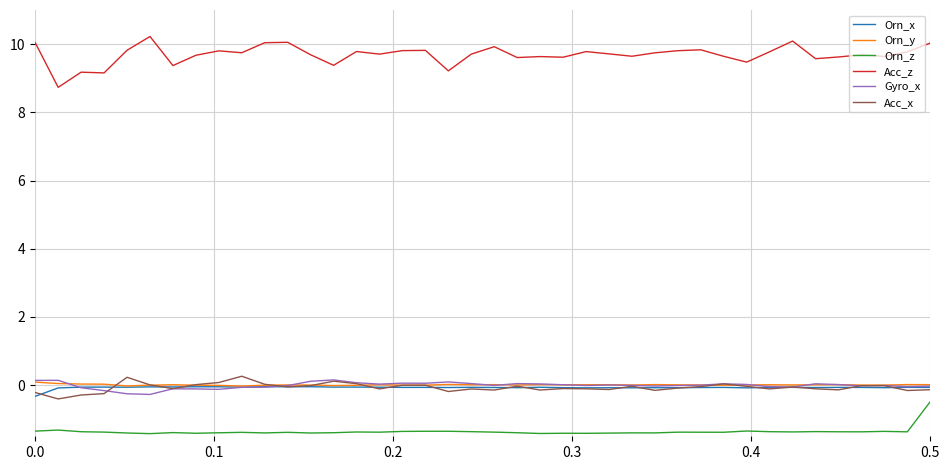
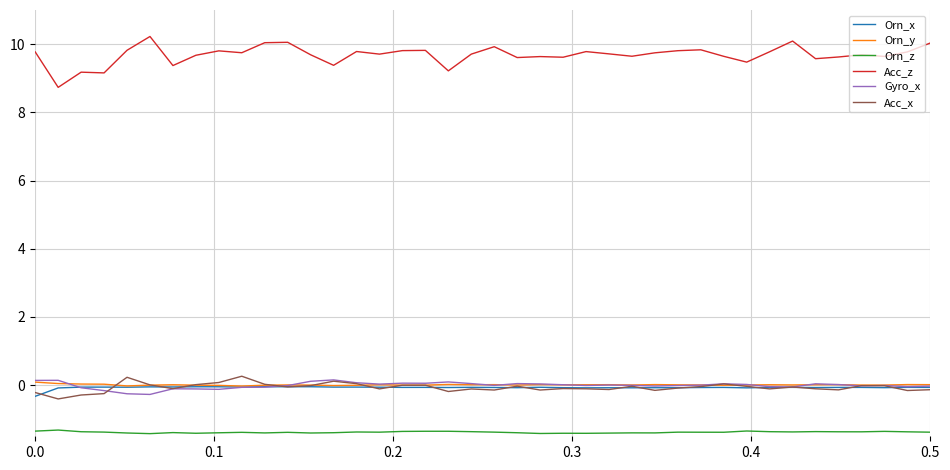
  {
    "Orn_x": {
      "0.0": -0.3
    },
    "Orn_z": {
      "0.0": -1.3,
-     "0.5": -0.5
+     "0.5": -1.4
    },
    "Acc_z": {
-     "0.0": 10.0,
+     "0.0": 9.8,
      "0.5": 10.0
    },
    "Acc_x": {
      "0.0": -0.2
    }
  }
